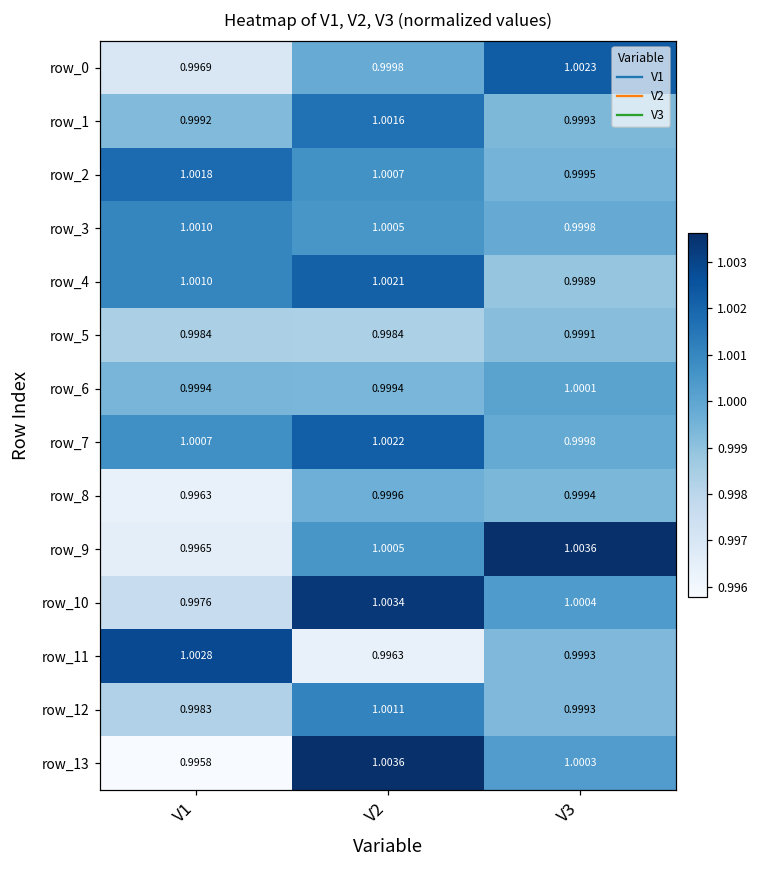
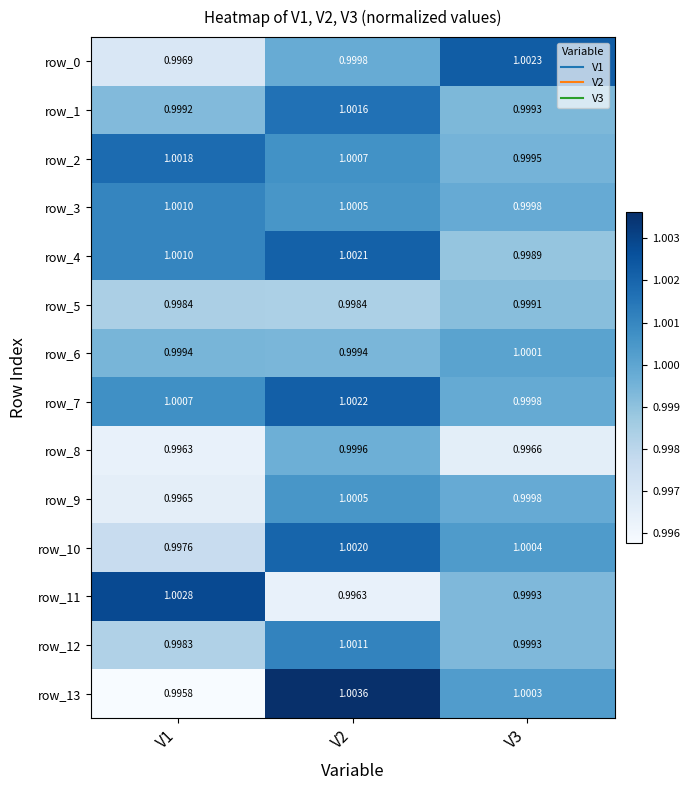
  {
    "row_0": {
      "V1": 0.9969,
      "V2": 0.9998,
      "V3": 1.0023
    },
    "row_1": {
      "V1": 0.9992,
      "V2": 1.0016,
      "V3": 0.9993
    },
    "row_2": {
      "V1": 1.0018,
      "V2": 1.0007,
      "V3": 0.9995
    },
    "row_3": {
      "V1": 1.0010,
      "V2": 1.0005,
      "V3": 0.9998
    },
    "row_4": {
      "V1": 1.0010,
      "V2": 1.0021,
      "V3": 0.9989
    },
    "row_5": {
      "V1": 0.9984,
      "V2": 0.9984,
      "V3": 0.9991
    },
    "row_6": {
      "V1": 0.9994,
      "V2": 0.9994,
      "V3": 1.0001
    },
    "row_7": {
      "V1": 1.0007,
      "V2": 1.0022,
      "V3": 0.9998
    },
    "row_8": {
      "V1": 0.9963,
      "V2": 0.9996,
-     "V3": 0.9994
+     "V3": 0.9966
    },
    "row_9": {
      "V1": 0.9965,
      "V2": 1.0005,
-     "V3": 1.0036
+     "V3": 0.9998
    },
    "row_10": {
      "V1": 0.9976,
-     "V2": 1.0034,
+     "V2": 1.0020,
      "V3": 1.0004
    },
    "row_11": {
      "V1": 1.0028,
      "V2": 0.9963,
      "V3": 0.9993
    },
    "row_12": {
      "V1": 0.9983,
      "V2": 1.0011,
      "V3": 0.9993
    },
    "row_13": {
      "V1": 0.9958,
      "V2": 1.0036,
      "V3": 1.0003
    }
  }
